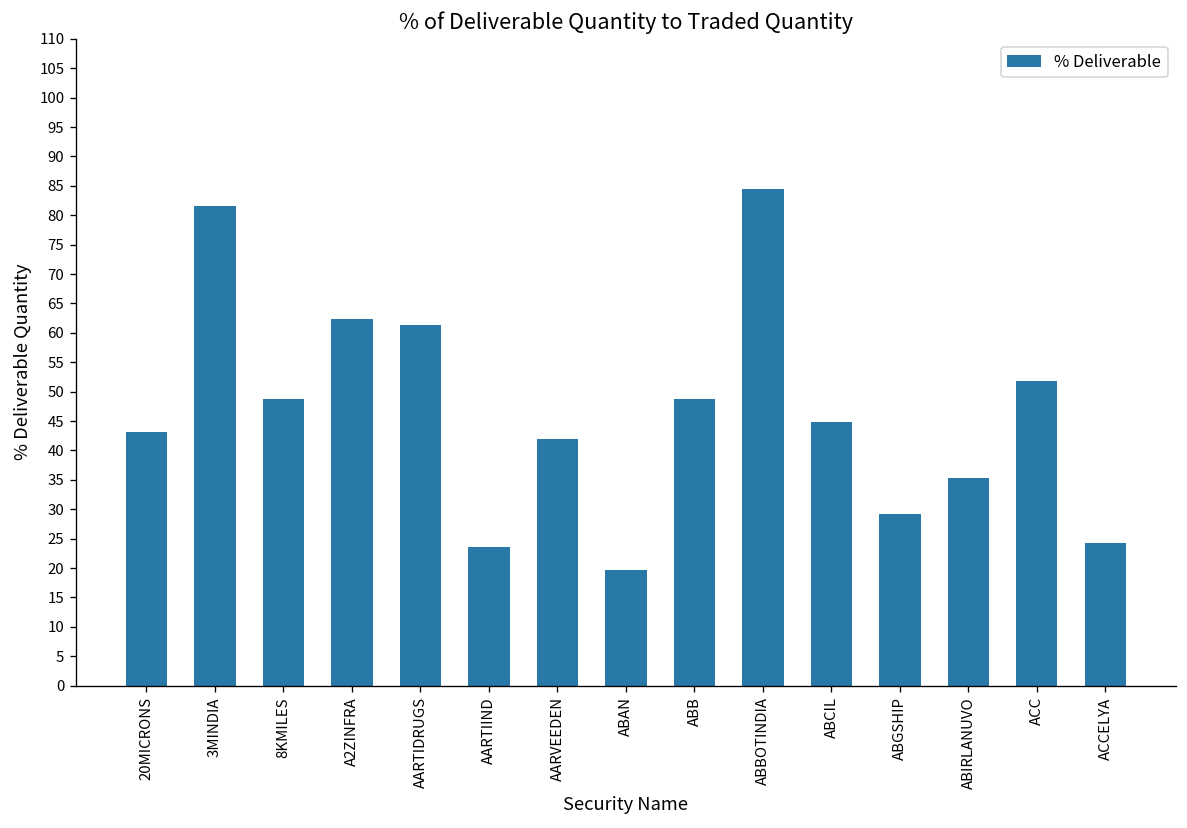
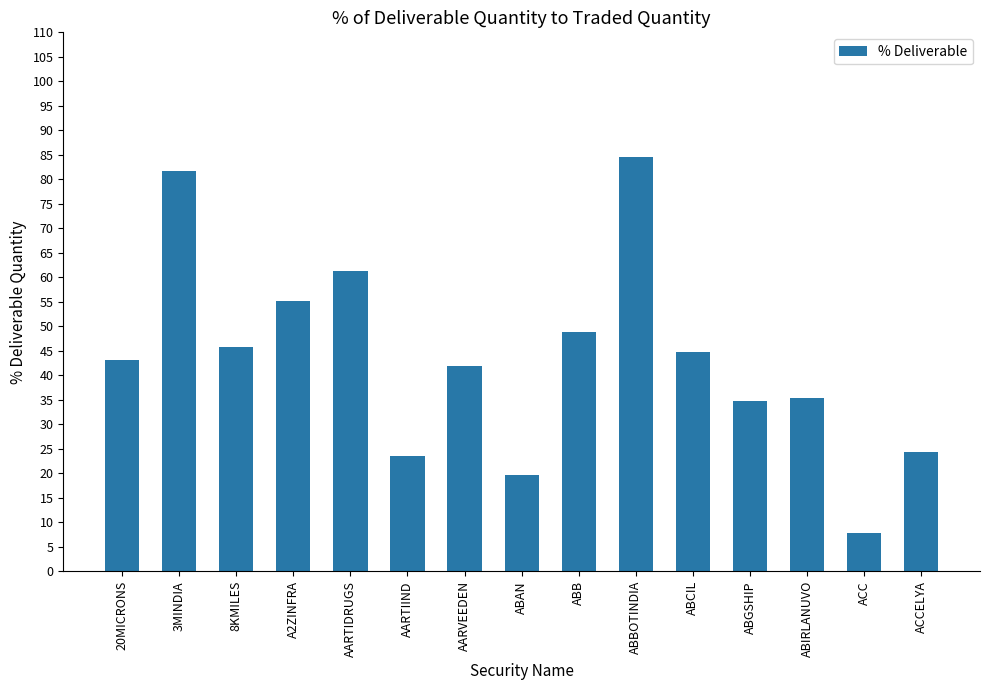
  {
    "20MICRONS": 43,
    "3MINDIA": 82,
-   "8KMILES": 49,
-   "A2ZINFRA": 62,
+   "8KMILES": 46,
+   "A2ZINFRA": 55,
    "AARTIDRUGS": 61,
    "AARTIIND": 24,
    "AARVEEDEN": 42,
    "ABAN": 20,
    "ABB": 49,
    "ABBOTINDIA": 84,
    "ABCIL": 45,
-   "ABGSHIP": 29,
+   "ABGSHIP": 35,
    "ABIRLANUVO": 35,
-   "ACC": 52,
+   "ACC": 8,
    "ACCELYA": 24
  }
